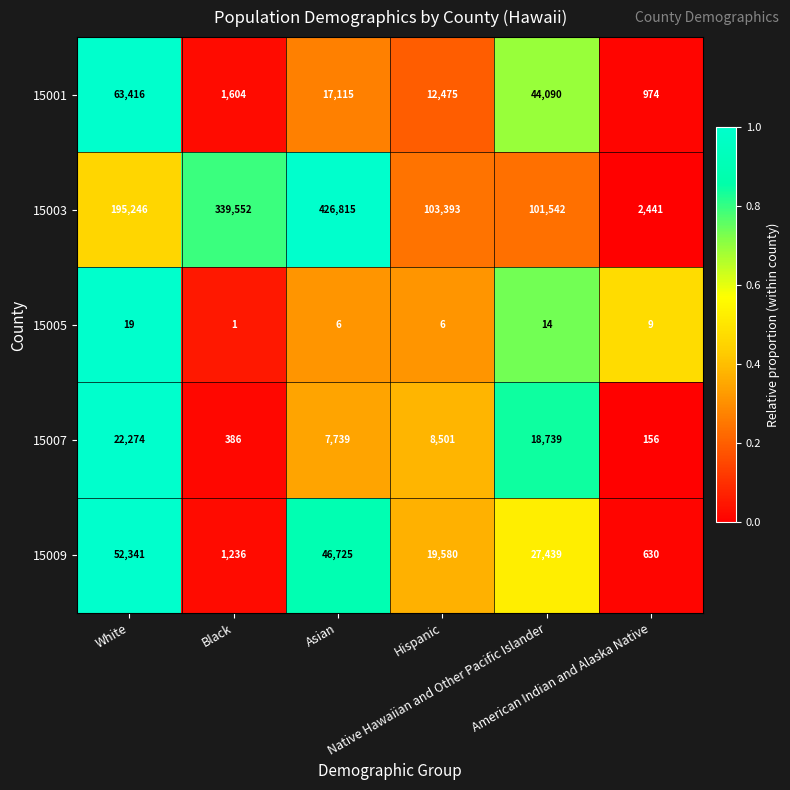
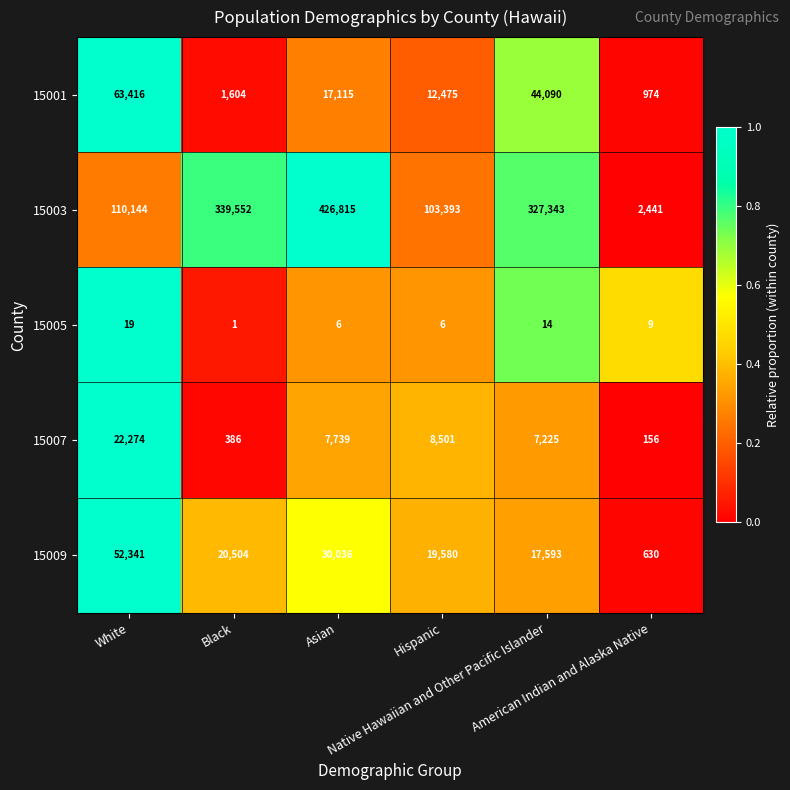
  {
    "15001": {
      "White": "63,416",
      "Black": "1,604",
      "Asian": "17,115",
      "Hispanic": "12,475",
      "Native Hawaiian and Other Pacific Islander": "44,090",
      "American Indian and Alaska Native": "974"
    },
    "15003": {
-     "White": "195,246",
+     "White": "110,144",
      "Black": "339,552",
      "Asian": "426,815",
      "Hispanic": "103,393",
-     "Native Hawaiian and Other Pacific Islander": "101,542",
+     "Native Hawaiian and Other Pacific Islander": "327,343",
      "American Indian and Alaska Native": "2,441"
    },
    "15005": {
      "White": "19",
      "Black": "1",
      "Asian": "6",
      "Hispanic": "6",
      "Native Hawaiian and Other Pacific Islander": "14",
      "American Indian and Alaska Native": "9"
    },
    "15007": {
      "White": "22,274",
      "Black": "386",
      "Asian": "7,739",
      "Hispanic": "8,501",
-     "Native Hawaiian and Other Pacific Islander": "18,739",
+     "Native Hawaiian and Other Pacific Islander": "7,225",
      "American Indian and Alaska Native": "156"
    },
    "15009": {
      "White": "52,341",
-     "Black": "1,236",
-     "Asian": "46,725",
+     "Black": "20,504",
+     "Asian": "30,036",
      "Hispanic": "19,580",
-     "Native Hawaiian and Other Pacific Islander": "27,439",
+     "Native Hawaiian and Other Pacific Islander": "17,593",
      "American Indian and Alaska Native": "630"
    }
  }
